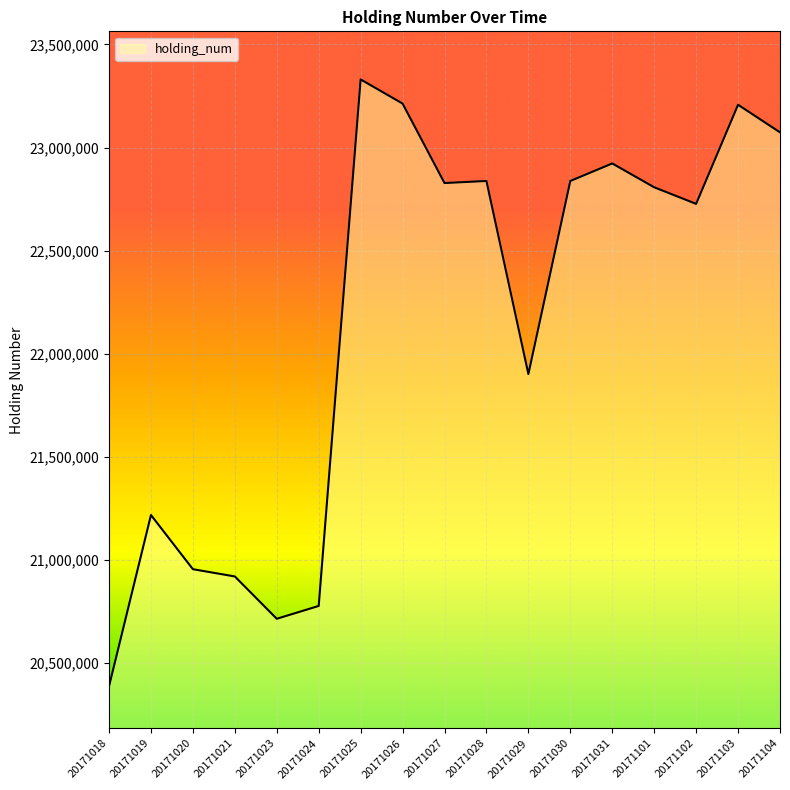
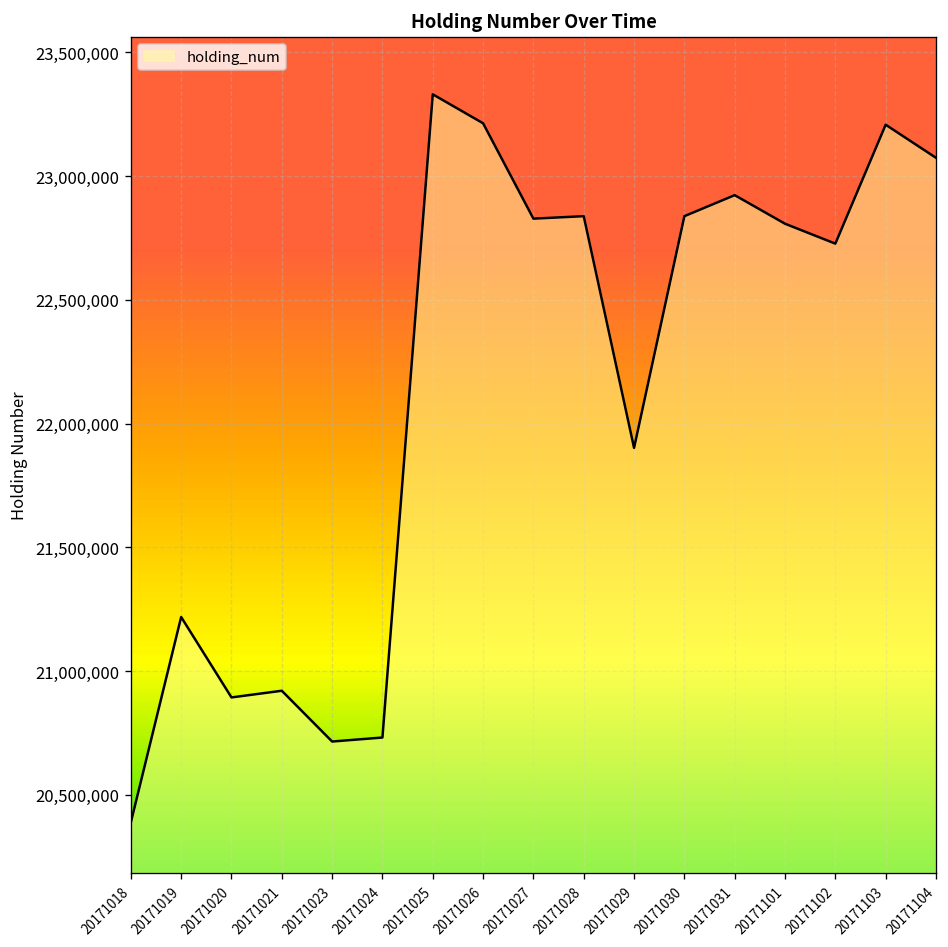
  {
    "20171018": "20,390,000",
    "20171019": "21,220,000",
-   "20171020": "20,960,000",
+   "20171020": "20,890,000",
    "20171021": "20,920,000",
    "20171023": "20,710,000",
-   "20171024": "20,780,000",
+   "20171024": "20,730,000",
    "20171025": "23,330,000",
    "20171026": "23,210,000",
    "20171027": "22,830,000",
    "20171028": "22,840,000",
    "20171029": "21,900,000",
    "20171030": "22,840,000",
    "20171031": "22,920,000",
    "20171101": "22,810,000",
    "20171102": "22,730,000",
    "20171103": "23,210,000",
    "20171104": "23,070,000"
  }
